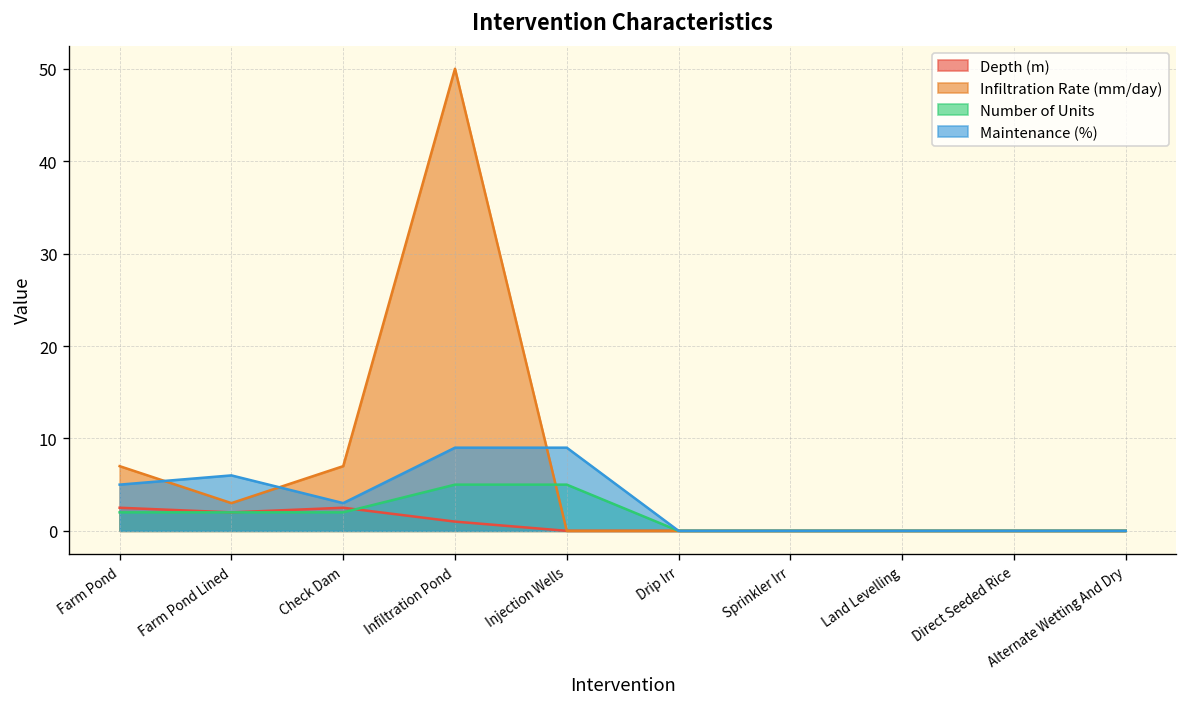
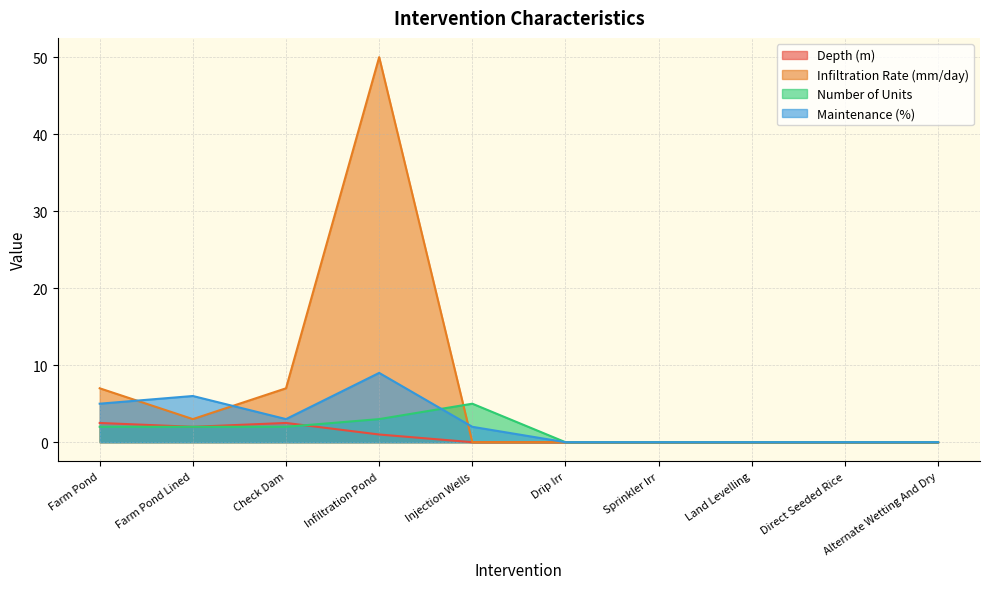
  {
    "Number of Units": {
      "Farm Pond": 2,
      "Check Dam": 2,
-     "Infiltration Pond": 5,
+     "Infiltration Pond": 3,
      "Injection Wells": 5
    },
    "Maintenance (%)": {
      "Farm Pond": 5,
      "Farm Pond Lined": 6,
      "Check Dam": 3,
      "Infiltration Pond": 9,
-     "Injection Wells": 9
+     "Injection Wells": 2
    }
  }
